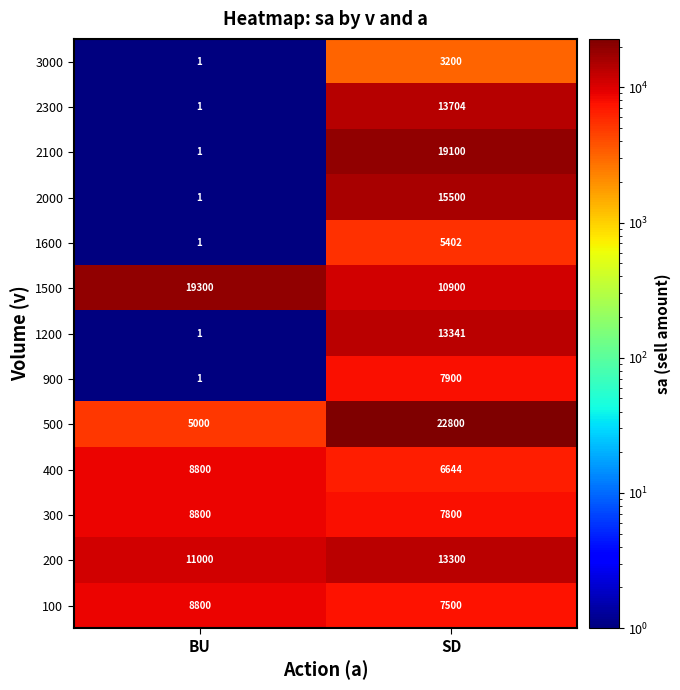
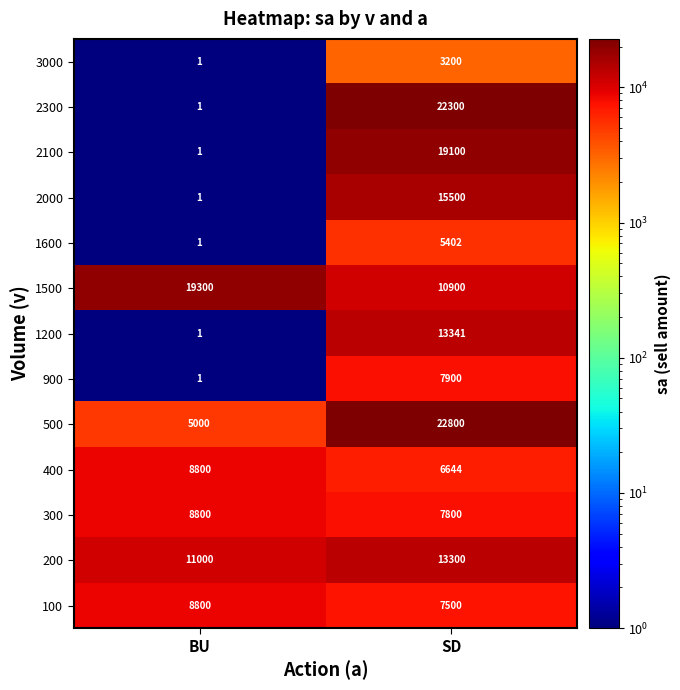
  {
    "3000": {
      "BU": 1,
      "SD": 3200
    },
    "2300": {
      "BU": 1,
-     "SD": 13704
+     "SD": 22300
    },
    "2100": {
      "BU": 1,
      "SD": 19100
    },
    "2000": {
      "BU": 1,
      "SD": 15500
    },
    "1600": {
      "BU": 1,
      "SD": 5402
    },
    "1500": {
      "BU": 19300,
      "SD": 10900
    },
    "1200": {
      "BU": 1,
      "SD": 13341
    },
    "900": {
      "BU": 1,
      "SD": 7900
    },
    "500": {
      "BU": 5000,
      "SD": 22800
    },
    "400": {
      "BU": 8800,
      "SD": 6644
    },
    "300": {
      "BU": 8800,
      "SD": 7800
    },
    "200": {
      "BU": 11000,
      "SD": 13300
    },
    "100": {
      "BU": 8800,
      "SD": 7500
    }
  }
